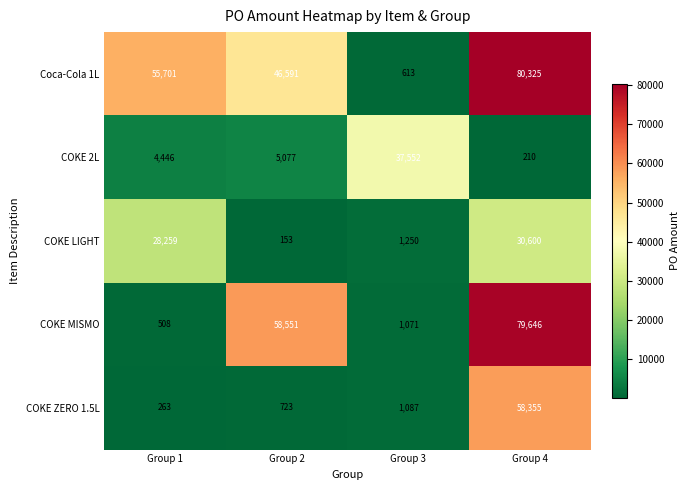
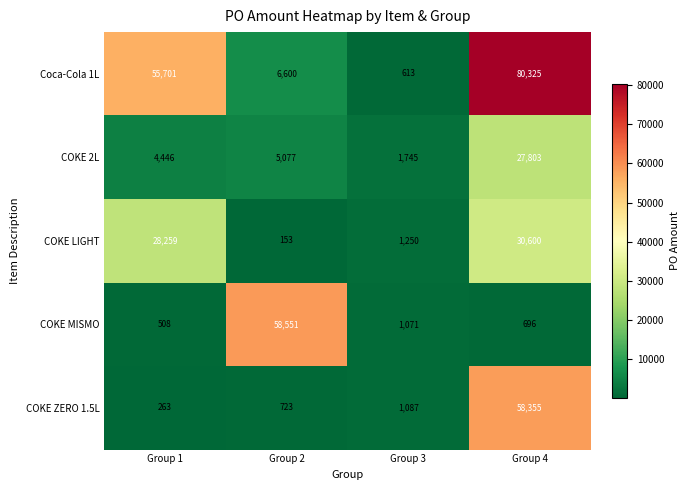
  {
    "Coca-Cola 1L": {
      "Group 1": "55,701",
-     "Group 2": "46,591",
+     "Group 2": "6,600",
      "Group 3": "613",
      "Group 4": "80,325"
    },
    "COKE 2L": {
      "Group 1": "4,446",
      "Group 2": "5,077",
-     "Group 3": "37,552",
-     "Group 4": "210"
+     "Group 3": "1,745",
+     "Group 4": "27,803"
    },
    "COKE LIGHT": {
      "Group 1": "28,259",
      "Group 2": "153",
      "Group 3": "1,250",
      "Group 4": "30,600"
    },
    "COKE MISMO": {
      "Group 1": "508",
      "Group 2": "58,551",
      "Group 3": "1,071",
-     "Group 4": "79,646"
+     "Group 4": "696"
    },
    "COKE ZERO 1.5L": {
      "Group 1": "263",
      "Group 2": "723",
      "Group 3": "1,087",
      "Group 4": "58,355"
    }
  }
